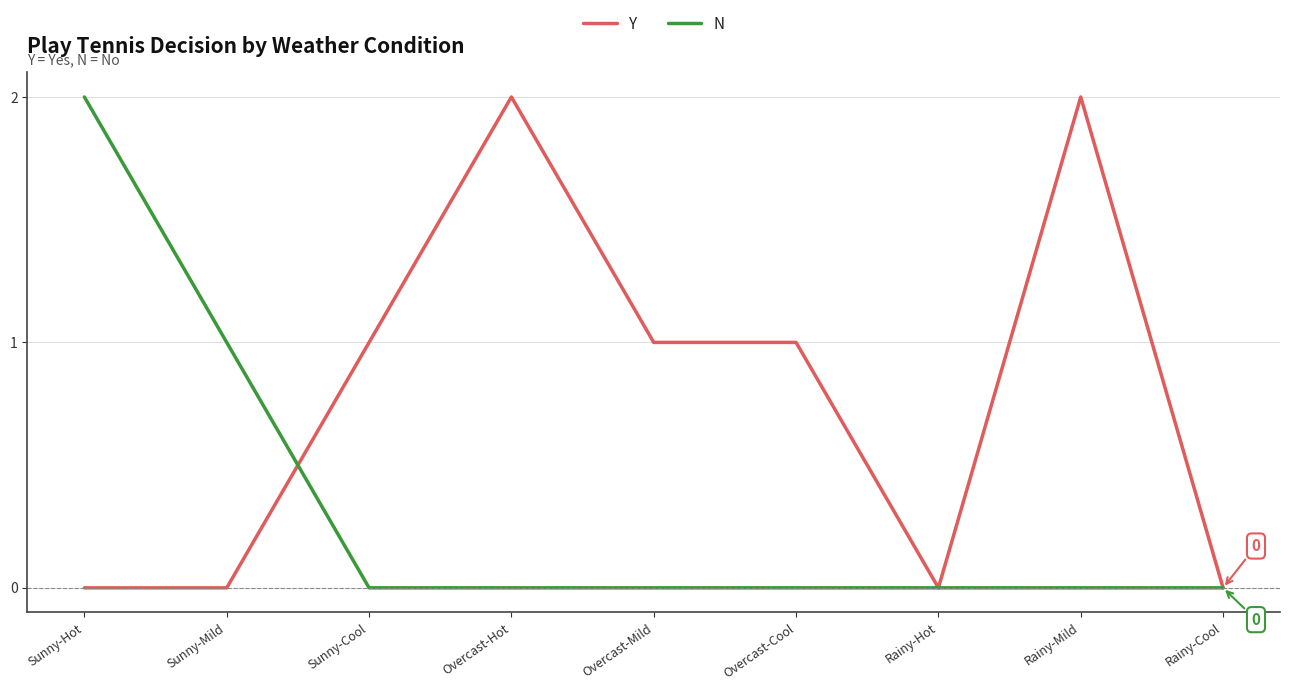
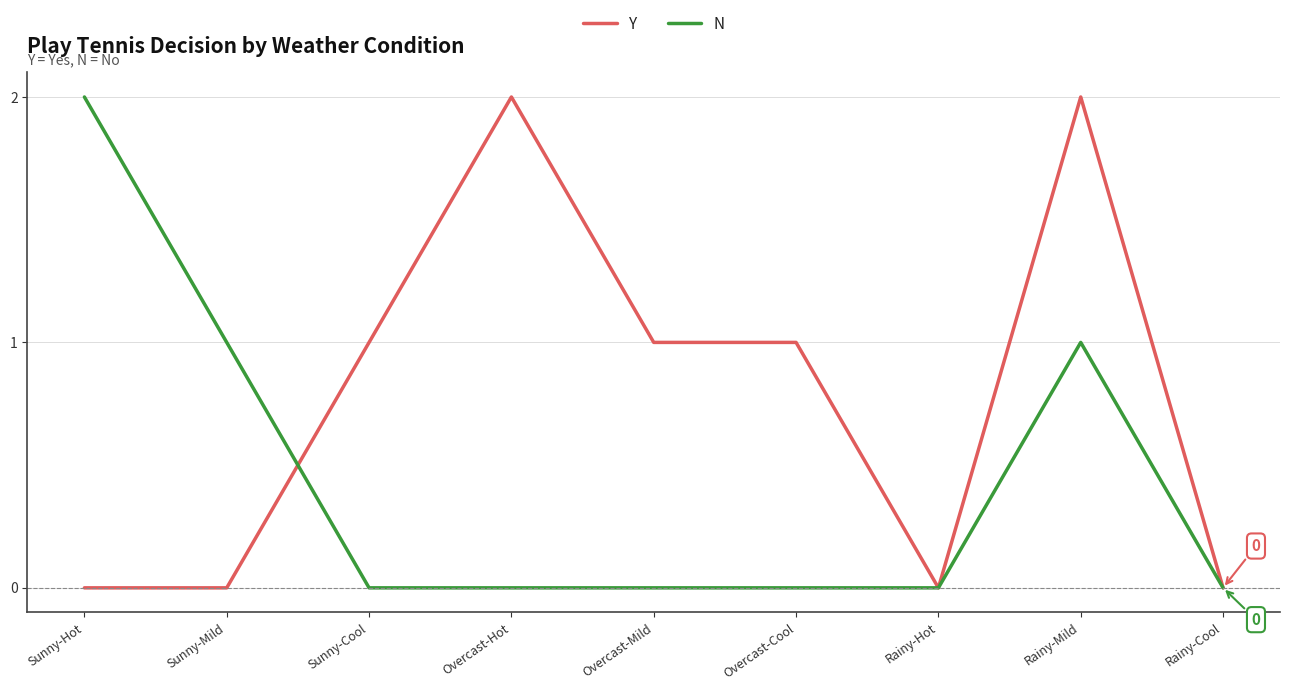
  {
    "Y": {
      "Sunny-Hot": 0,
      "Sunny-Mild": 0,
      "Sunny-Cool": 1,
      "Overcast-Hot": 2,
      "Overcast-Mild": 1,
      "Overcast-Cool": 1,
      "Rainy-Mild": 2
    },
    "N": {
      "Sunny-Hot": 2,
      "Sunny-Mild": 1,
      "Sunny-Cool": 0,
      "Overcast-Hot": 0,
      "Overcast-Mild": 0,
      "Overcast-Cool": 0,
-     "Rainy-Mild": 0
+     "Rainy-Mild": 1
    }
  }
